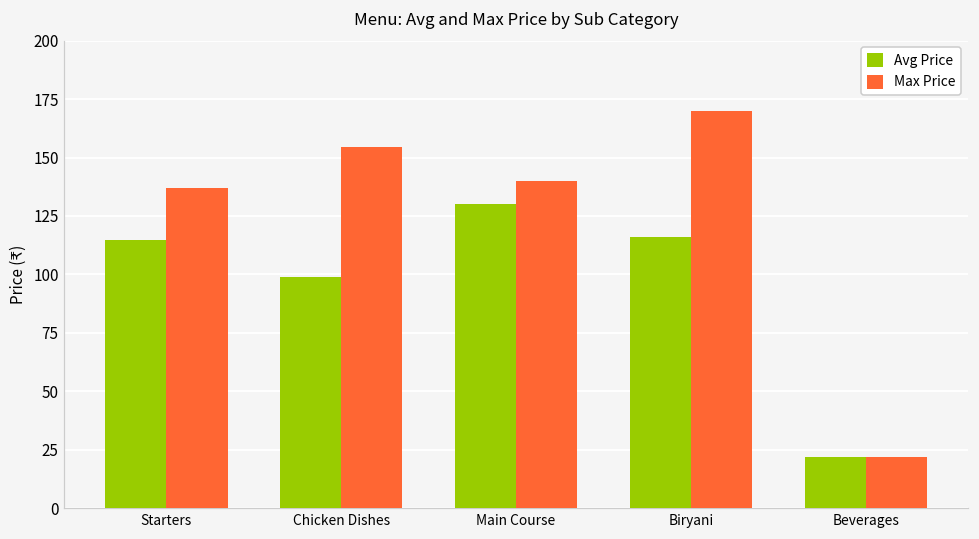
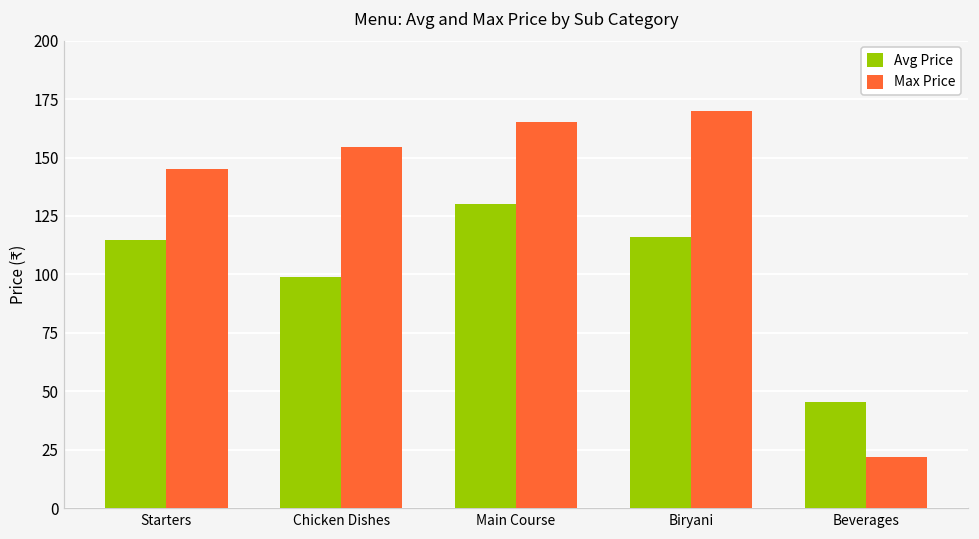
  {
    "Avg Price": {
      "Starters": 115,
      "Chicken Dishes": 99,
      "Main Course": 130,
      "Biryani": 116,
-     "Beverages": 22
+     "Beverages": 45
    },
    "Max Price": {
-     "Starters": 137,
+     "Starters": 145,
      "Chicken Dishes": 155,
-     "Main Course": 140,
+     "Main Course": 165,
      "Biryani": 170,
      "Beverages": 22
    }
  }
